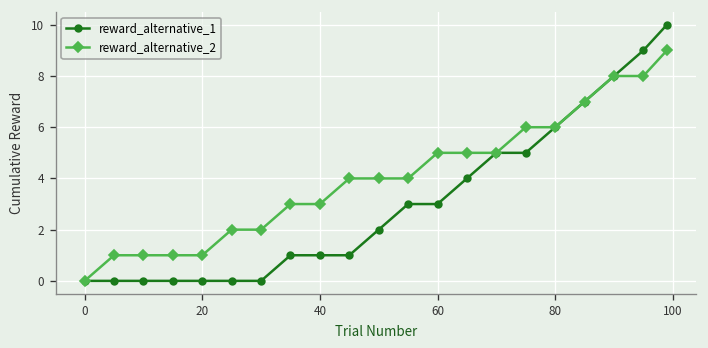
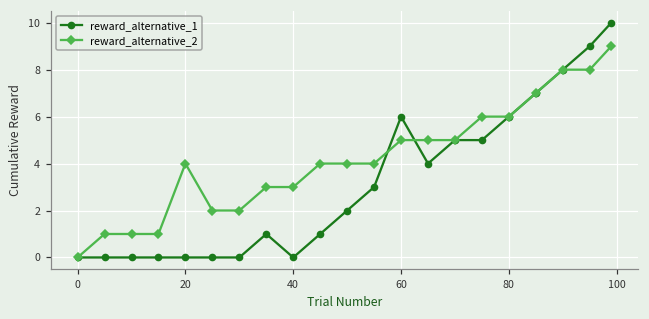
  {
    "reward_alternative_1": {
      "20": 0,
-     "40": 1,
-     "60": 3
+     "40": 0,
+     "60": 6
    },
    "reward_alternative_2": {
-     "20": 1,
+     "20": 4,
      "40": 3,
      "60": 5
    }
  }
